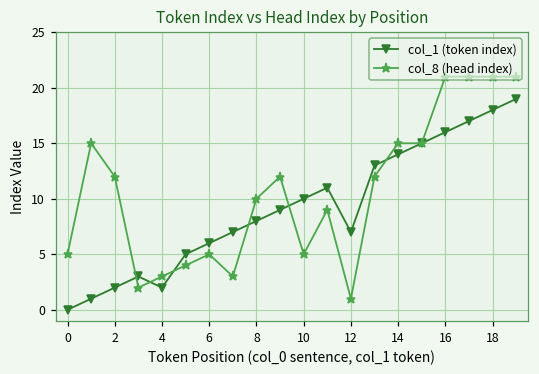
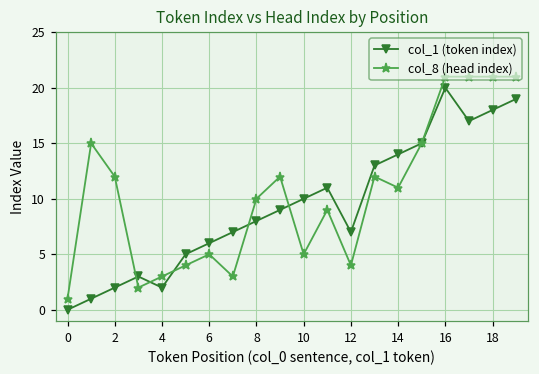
  {
    "col_1 (token index)": {
      "0": 0,
      "2": 2,
      "4": 2,
      "6": 6,
      "8": 8,
      "10": 10,
      "12": 7,
      "14": 14,
-     "16": 16,
+     "16": 20,
      "18": 18
    },
    "col_8 (head index)": {
-     "0": 5,
+     "0": 1,
      "2": 12,
      "4": 3,
      "6": 5,
      "8": 10,
      "10": 5,
-     "12": 1,
-     "14": 15
+     "12": 4,
+     "14": 11
    }
  }
